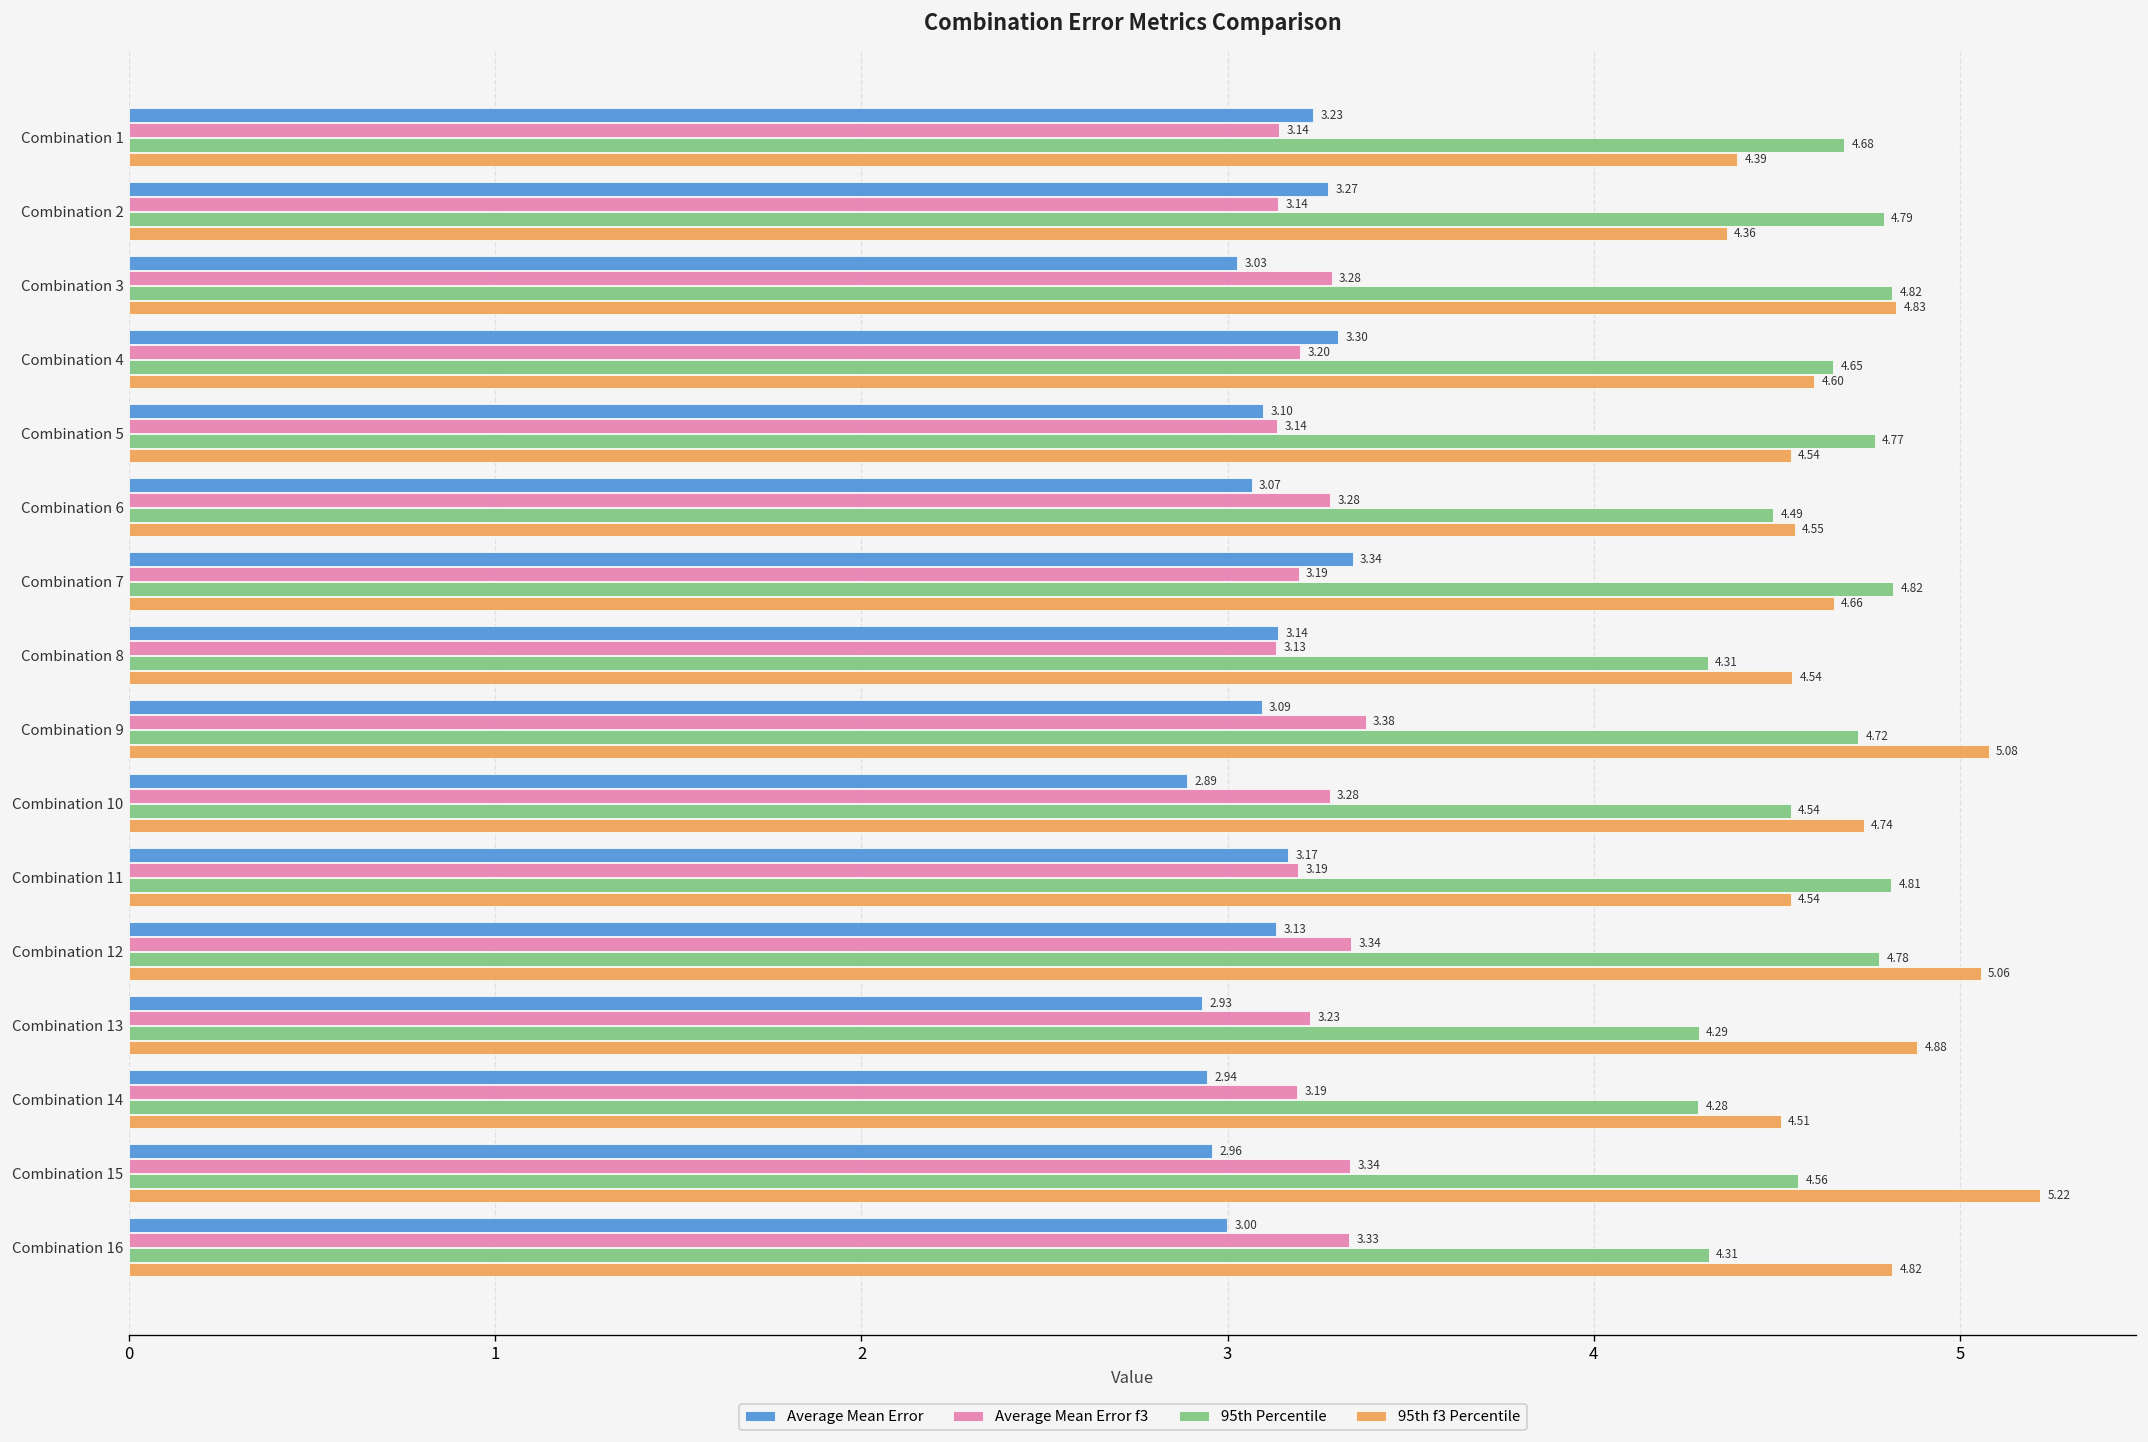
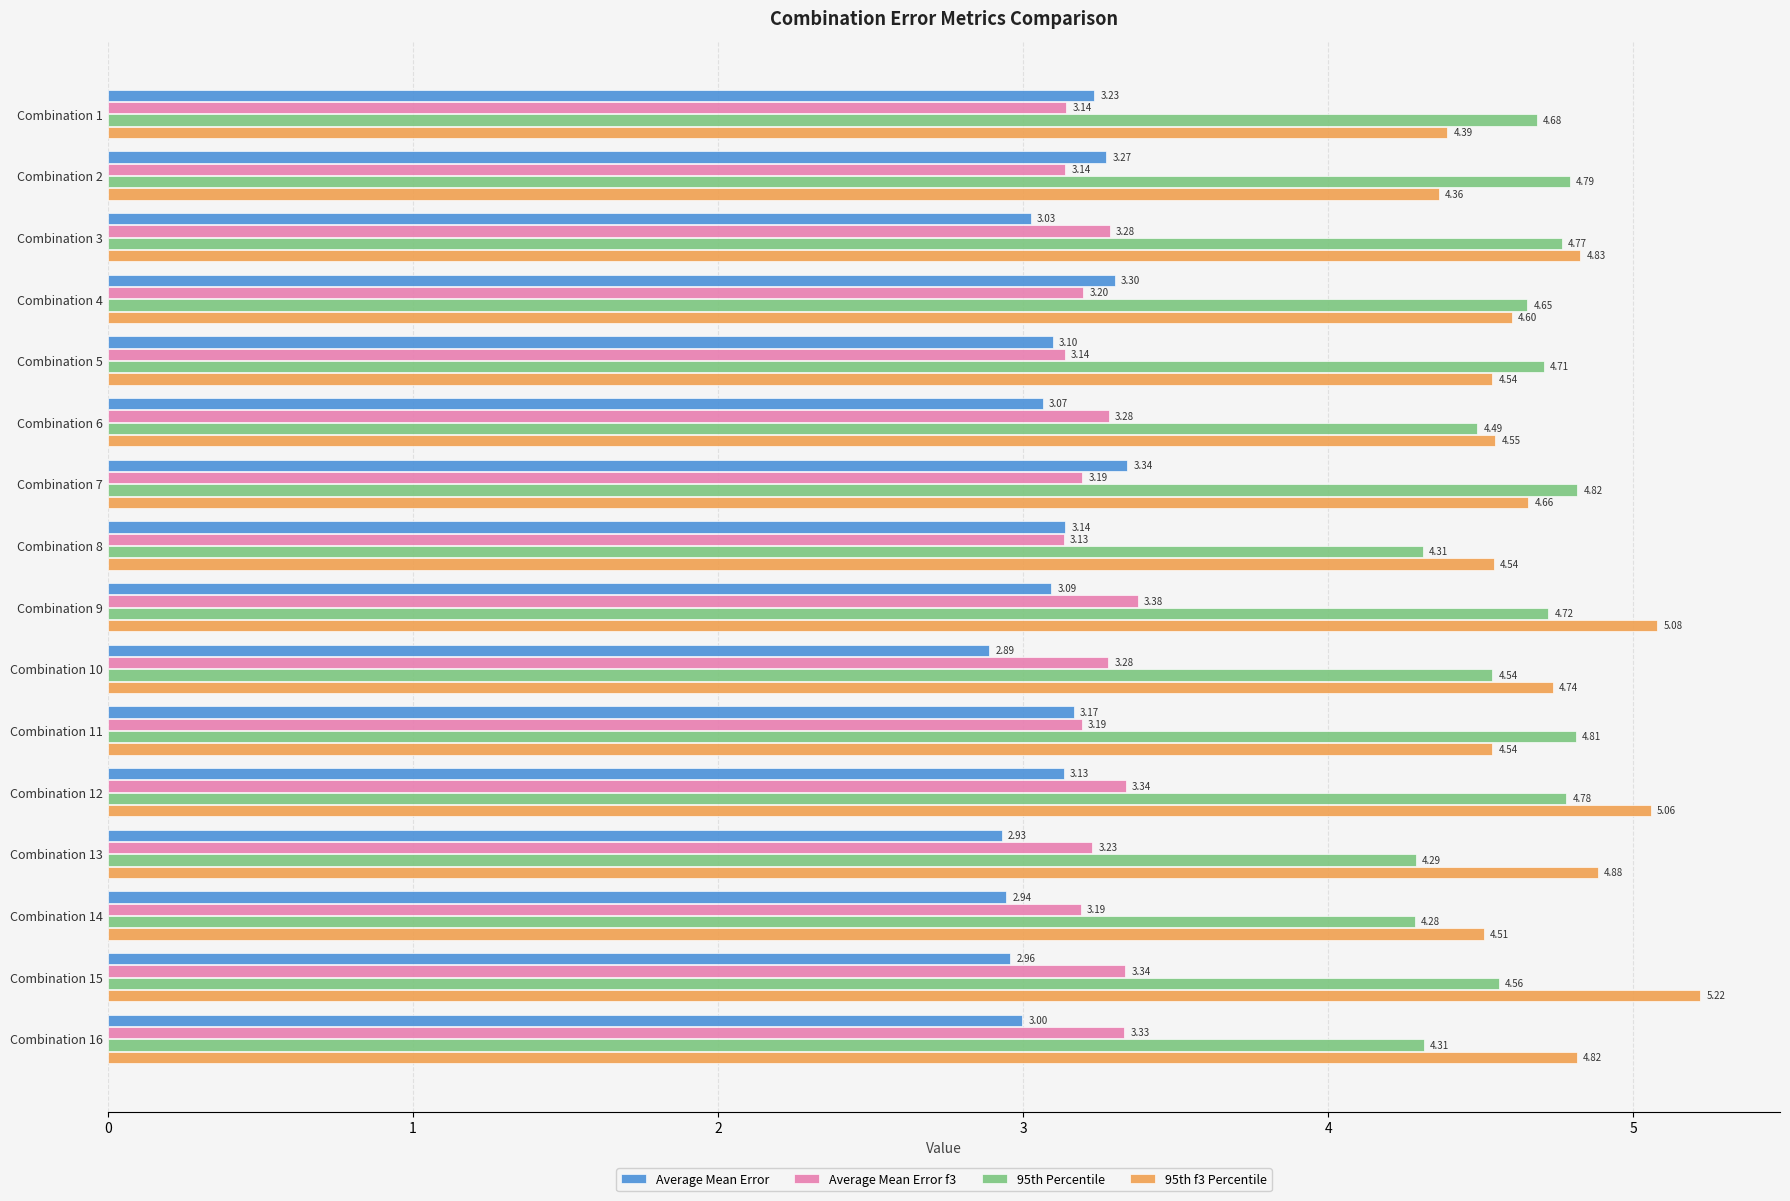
  {
    "Average Mean Error": {
      "Combination 1": 3.23,
      "Combination 2": 3.27,
      "Combination 3": 3.03,
      "Combination 4": 3.30,
      "Combination 5": 3.10,
      "Combination 6": 3.07,
      "Combination 7": 3.34,
      "Combination 8": 3.14,
      "Combination 9": 3.09,
      "Combination 10": 2.89,
      "Combination 11": 3.17,
      "Combination 12": 3.13,
      "Combination 13": 2.93,
      "Combination 14": 2.94,
      "Combination 15": 2.96,
      "Combination 16": 3.00
    },
    "Average Mean Error f3": {
      "Combination 1": 3.14,
      "Combination 2": 3.14,
      "Combination 3": 3.28,
      "Combination 4": 3.20,
      "Combination 5": 3.14,
      "Combination 6": 3.28,
      "Combination 7": 3.19,
      "Combination 8": 3.13,
      "Combination 9": 3.38,
      "Combination 10": 3.28,
      "Combination 11": 3.19,
      "Combination 12": 3.34,
      "Combination 13": 3.23,
      "Combination 14": 3.19,
      "Combination 15": 3.34,
      "Combination 16": 3.33
    },
    "95th Percentile": {
      "Combination 1": 4.68,
      "Combination 2": 4.79,
-     "Combination 3": 4.82,
+     "Combination 3": 4.77,
      "Combination 4": 4.65,
-     "Combination 5": 4.77,
+     "Combination 5": 4.71,
      "Combination 6": 4.49,
      "Combination 7": 4.82,
      "Combination 8": 4.31,
      "Combination 9": 4.72,
      "Combination 10": 4.54,
      "Combination 11": 4.81,
      "Combination 12": 4.78,
      "Combination 13": 4.29,
      "Combination 14": 4.28,
      "Combination 15": 4.56,
      "Combination 16": 4.31
    },
    "95th f3 Percentile": {
      "Combination 1": 4.39,
      "Combination 2": 4.36,
      "Combination 3": 4.83,
      "Combination 4": 4.60,
      "Combination 5": 4.54,
      "Combination 6": 4.55,
      "Combination 7": 4.66,
      "Combination 8": 4.54,
      "Combination 9": 5.08,
      "Combination 10": 4.74,
      "Combination 11": 4.54,
      "Combination 12": 5.06,
      "Combination 13": 4.88,
      "Combination 14": 4.51,
      "Combination 15": 5.22,
      "Combination 16": 4.82
    }
  }
